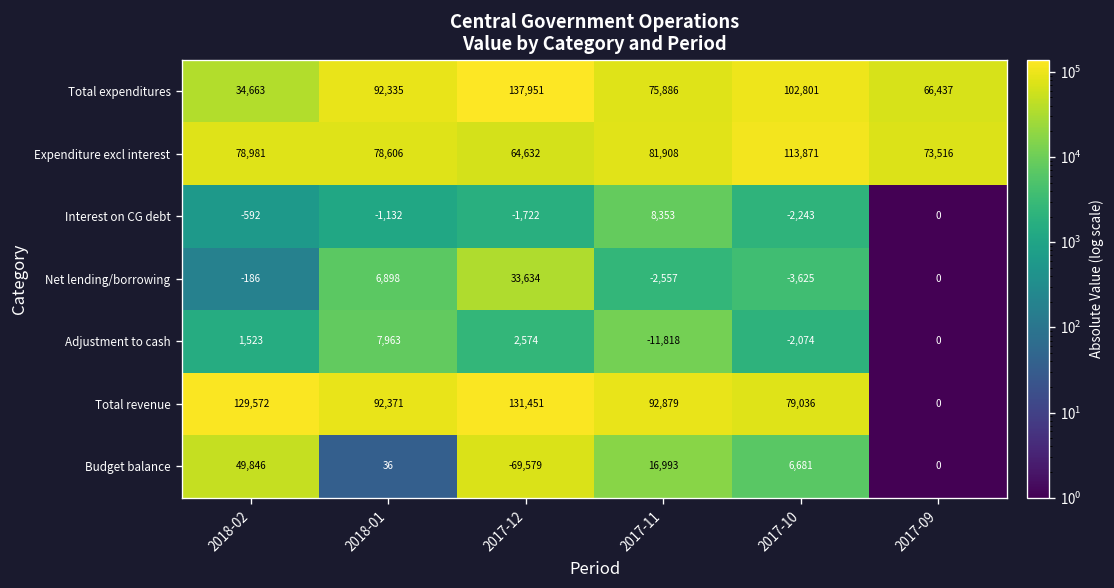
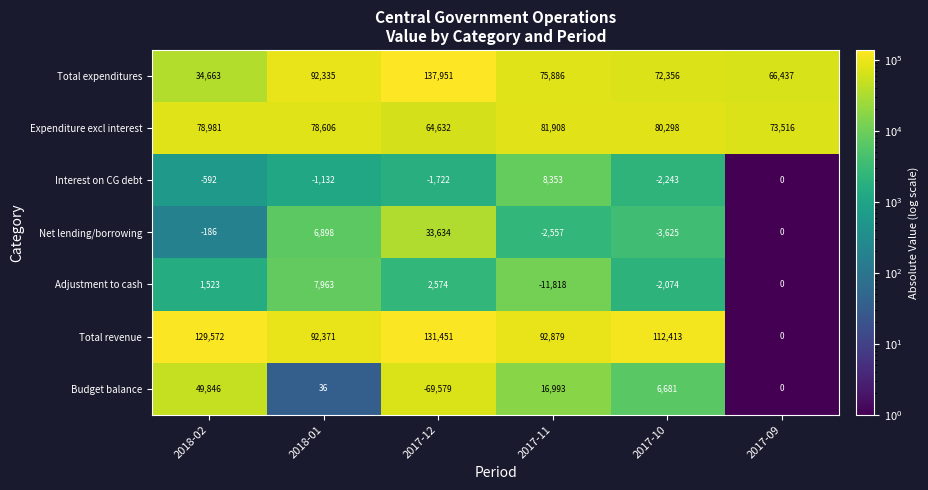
  {
    "Total expenditures": {
      "2018-02": "34,663",
      "2018-01": "92,335",
      "2017-12": "137,951",
      "2017-11": "75,886",
-     "2017-10": "102,801",
+     "2017-10": "72,356",
      "2017-09": "66,437"
    },
    "Expenditure excl interest": {
      "2018-02": "78,981",
      "2018-01": "78,606",
      "2017-12": "64,632",
      "2017-11": "81,908",
-     "2017-10": "113,871",
+     "2017-10": "80,298",
      "2017-09": "73,516"
    },
    "Interest on CG debt": {
      "2018-02": "-592",
      "2018-01": "-1,132",
      "2017-12": "-1,722",
      "2017-11": "8,353",
      "2017-10": "-2,243",
      "2017-09": "0"
    },
    "Net lending/borrowing": {
      "2018-02": "-186",
      "2018-01": "6,898",
      "2017-12": "33,634",
      "2017-11": "-2,557",
      "2017-10": "-3,625",
      "2017-09": "0"
    },
    "Adjustment to cash": {
      "2018-02": "1,523",
      "2018-01": "7,963",
      "2017-12": "2,574",
      "2017-11": "-11,818",
      "2017-10": "-2,074",
      "2017-09": "0"
    },
    "Total revenue": {
      "2018-02": "129,572",
      "2018-01": "92,371",
      "2017-12": "131,451",
      "2017-11": "92,879",
-     "2017-10": "79,036",
+     "2017-10": "112,413",
      "2017-09": "0"
    },
    "Budget balance": {
      "2018-02": "49,846",
      "2018-01": "36",
      "2017-12": "-69,579",
      "2017-11": "16,993",
      "2017-10": "6,681",
      "2017-09": "0"
    }
  }
